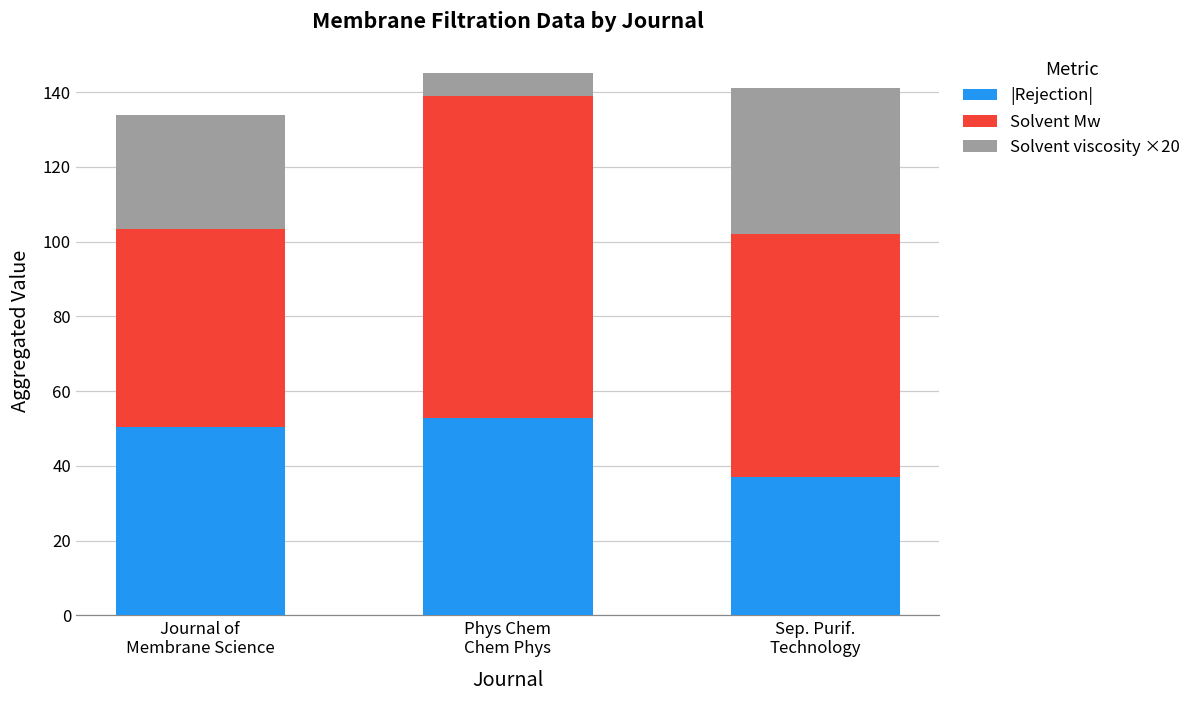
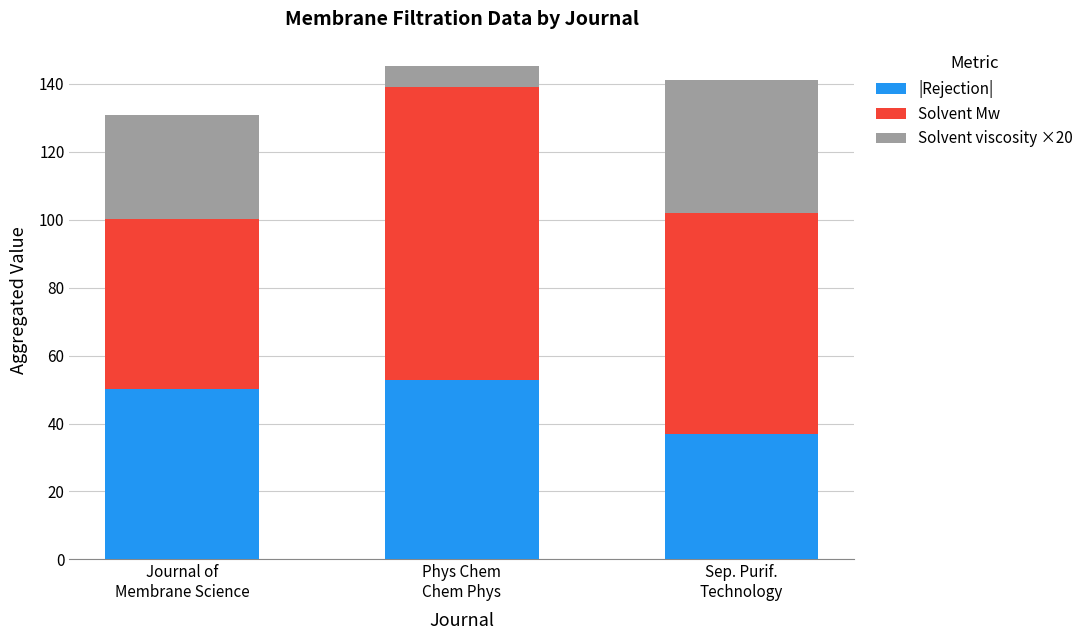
  {
    "|Rejection|": {
      "Journal of Membrane Science": 50,
      "Phys Chem Chem Phys": 53,
      "Sep. Purif. Technology": 37
    },
    "Solvent Mw": {
-     "Journal of Membrane Science": 53,
+     "Journal of Membrane Science": 50,
      "Phys Chem Chem Phys": 86,
      "Sep. Purif. Technology": 65
    },
    "Solvent viscosity ×20": {
      "Journal of Membrane Science": 30,
      "Phys Chem Chem Phys": 6,
      "Sep. Purif. Technology": 39
    }
  }
